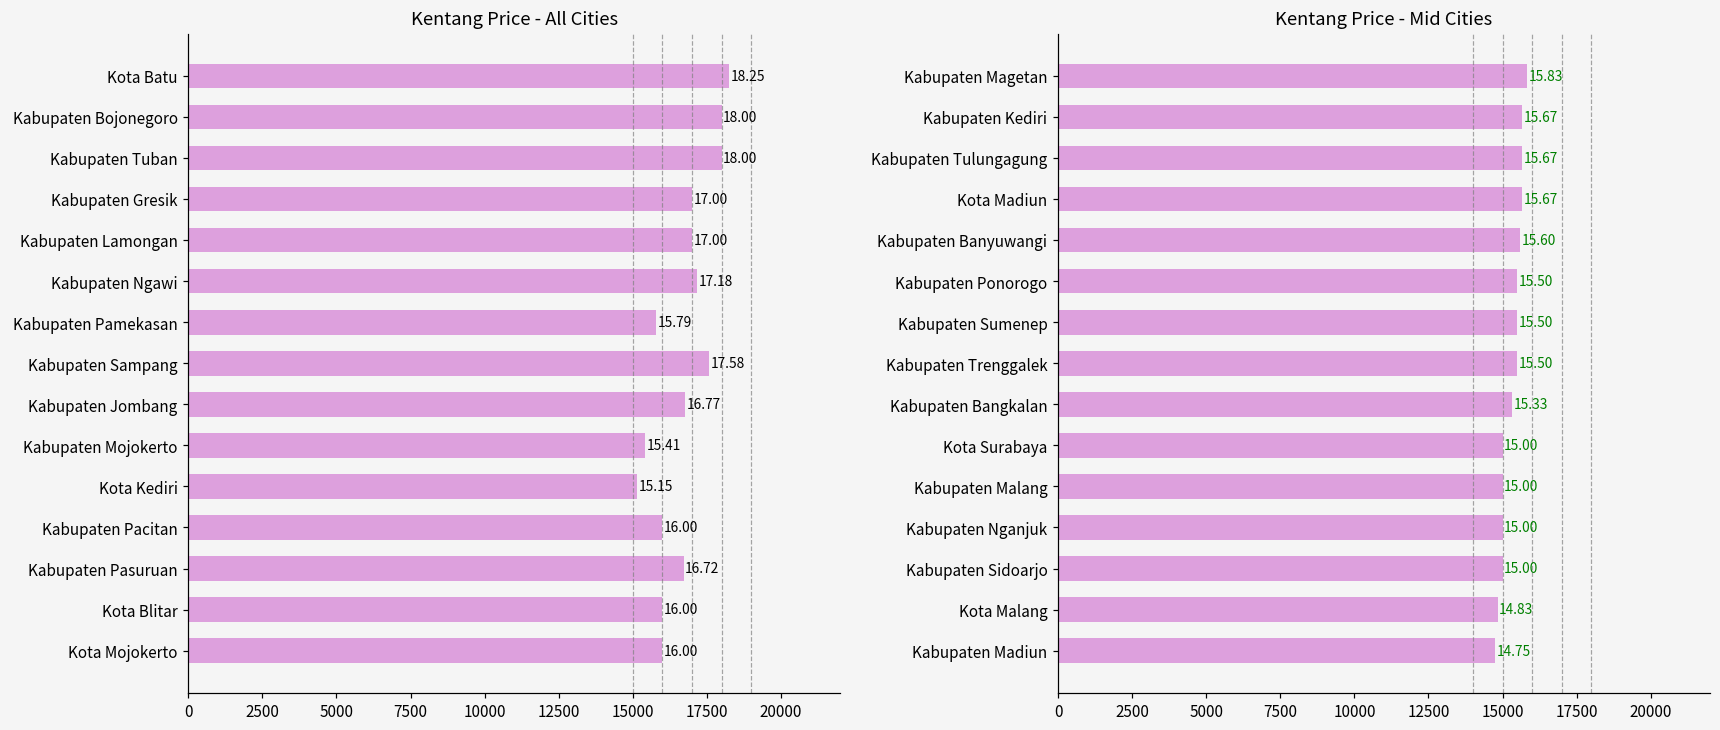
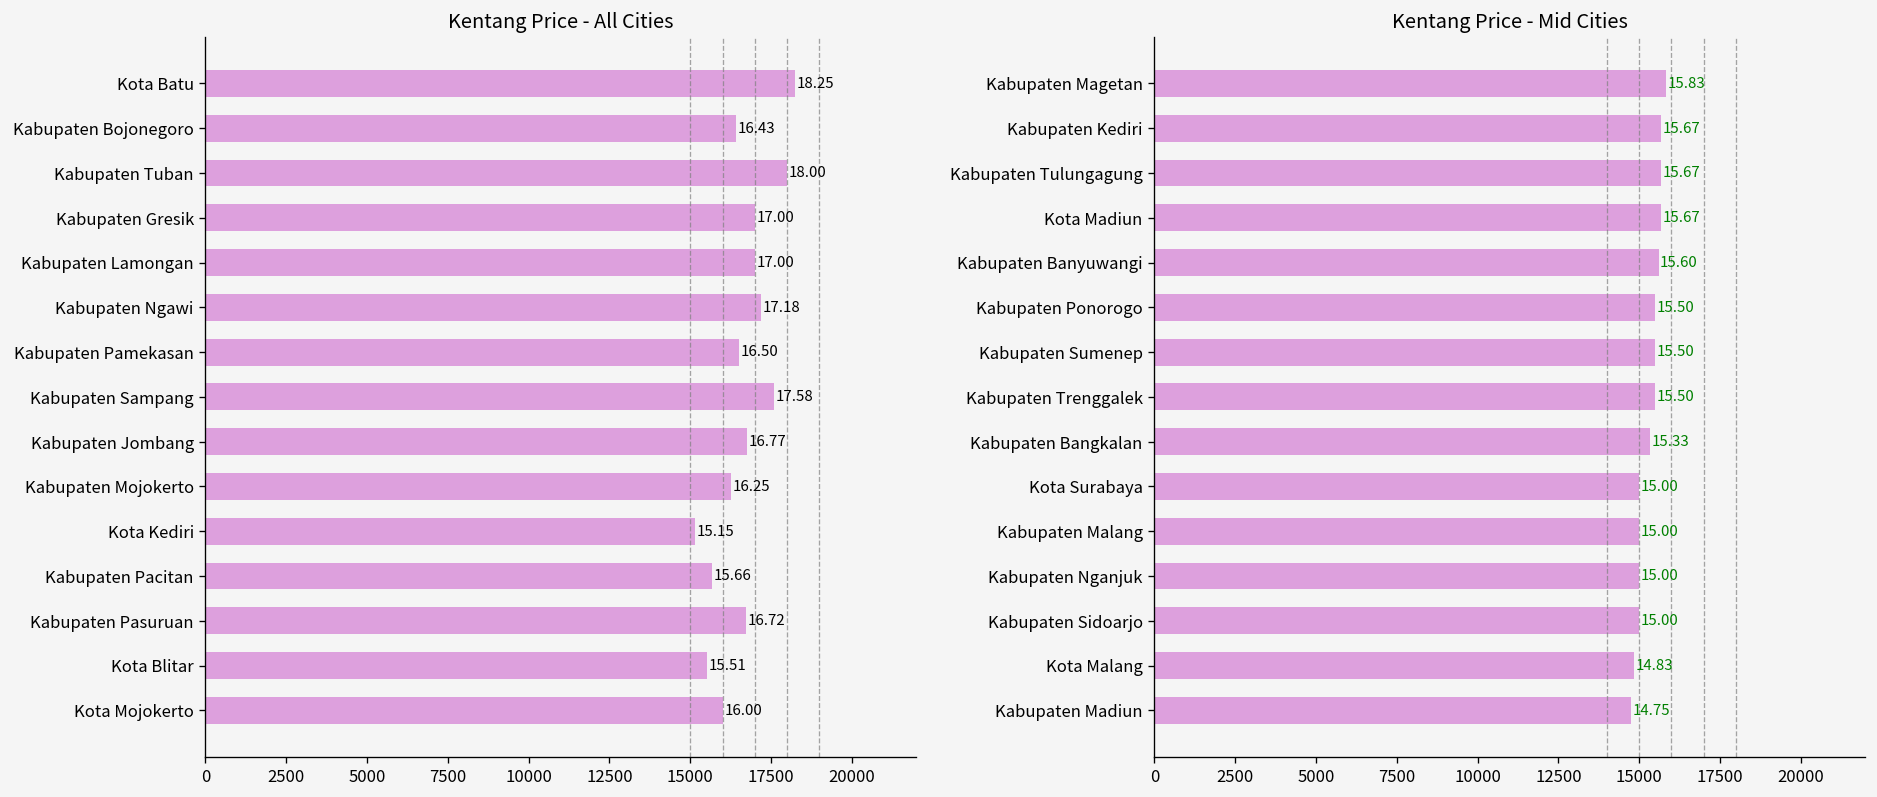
  {
    "Kentang Price - All Cities": {
-     "Kabupaten Bojonegoro": 18.00,
-     "Kabupaten Pamekasan": 15.79,
-     "Kabupaten Mojokerto": 15.41,
-     "Kabupaten Pacitan": 16.00,
-     "Kota Blitar": 16.00
+     "Kabupaten Bojonegoro": 16.43,
+     "Kabupaten Pamekasan": 16.50,
+     "Kabupaten Mojokerto": 16.25,
+     "Kabupaten Pacitan": 15.66,
+     "Kota Blitar": 15.51
    }
  }
